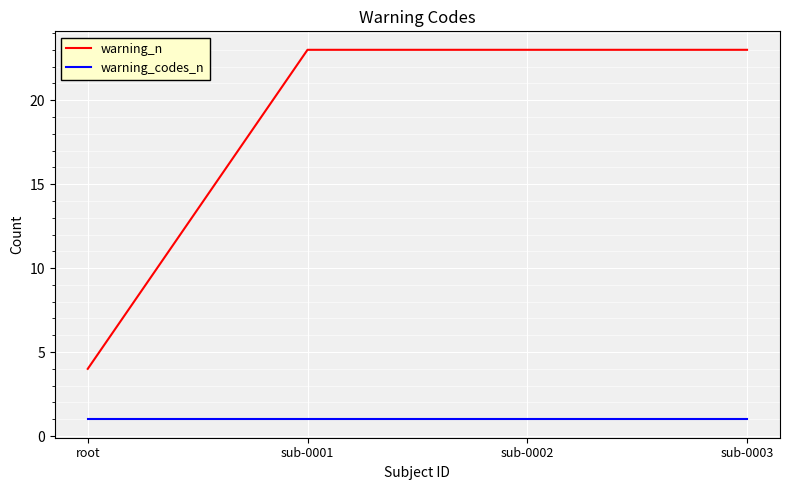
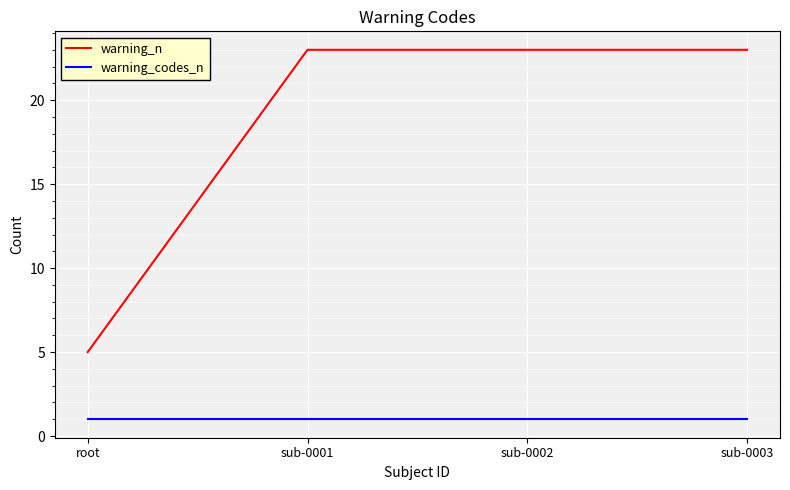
  {
    "warning_n": {
-     "root": 4,
+     "root": 5,
      "sub-0001": 23,
      "sub-0002": 23,
      "sub-0003": 23
    },
    "warning_codes_n": {
      "root": 1,
      "sub-0001": 1,
      "sub-0002": 1,
      "sub-0003": 1
    }
  }
